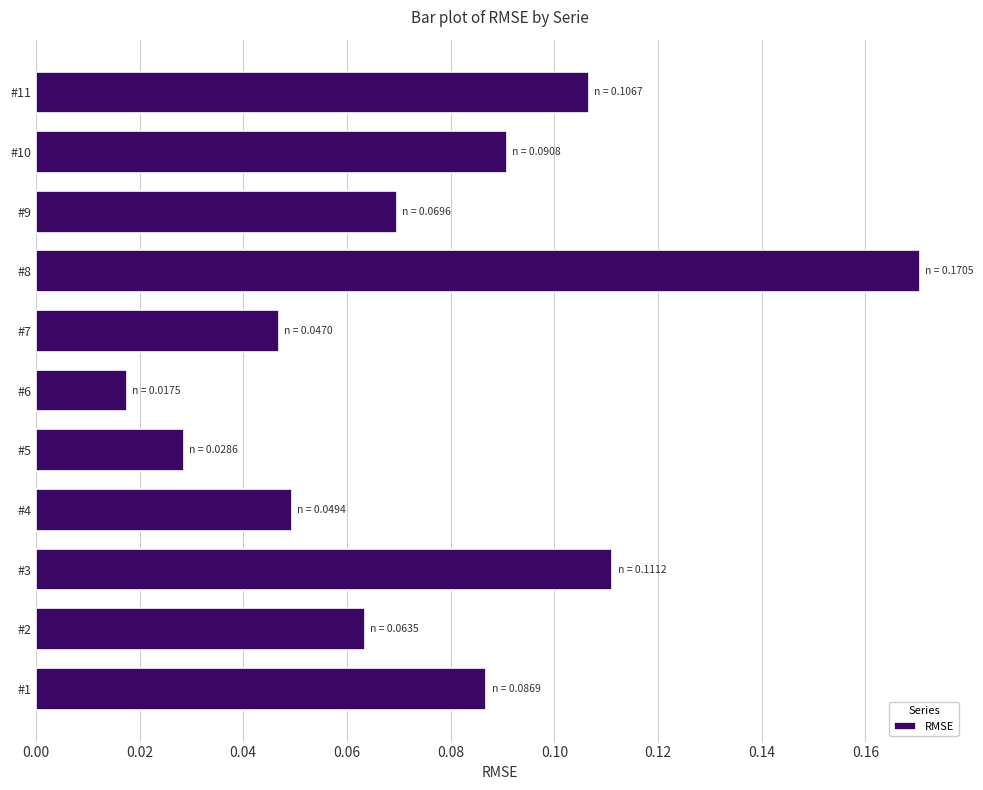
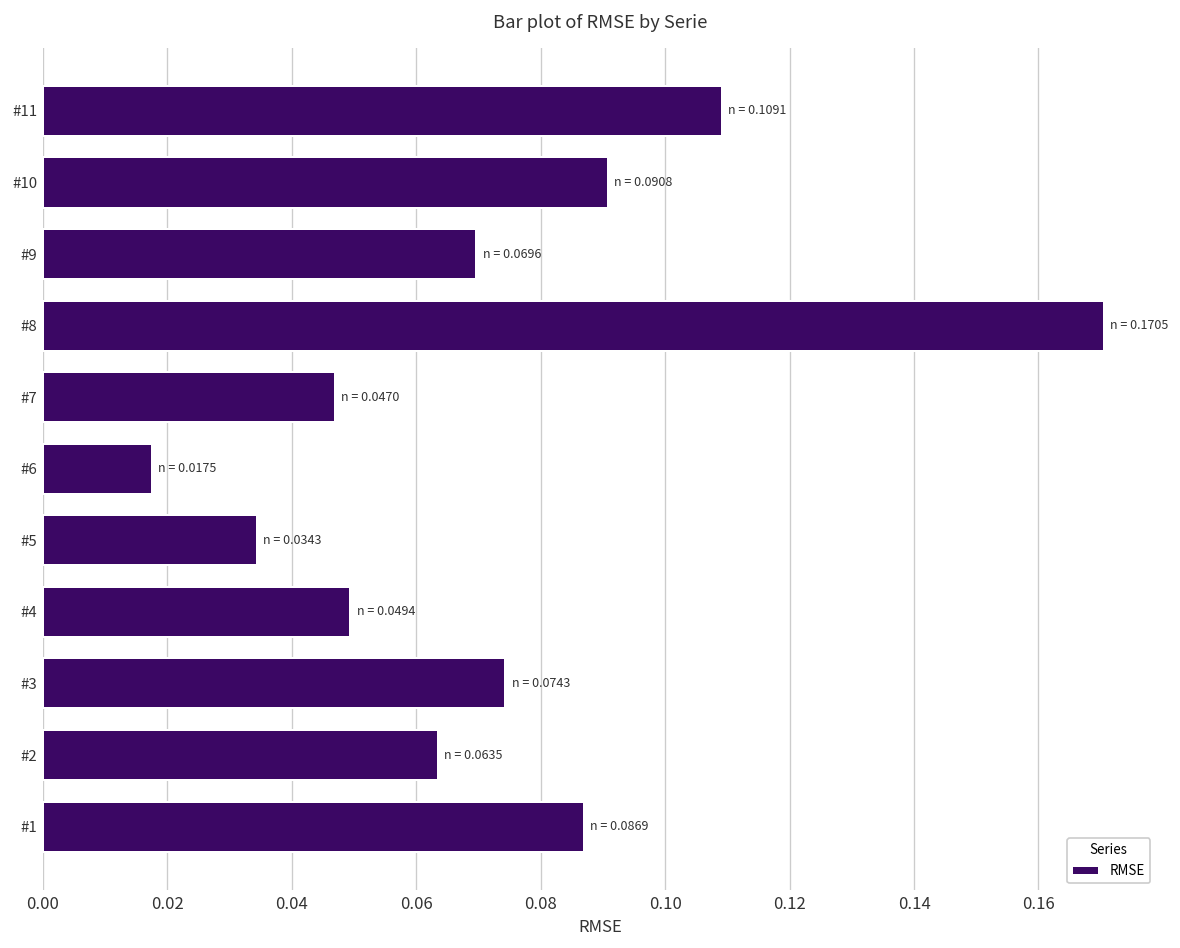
  {
-   "#11": 0.1067,
+   "#11": 0.1091,
    "#10": 0.0908,
    "#9": 0.0696,
    "#8": 0.1705,
    "#7": 0.0470,
    "#6": 0.0175,
-   "#5": 0.0286,
+   "#5": 0.0343,
    "#4": 0.0494,
-   "#3": 0.1112,
+   "#3": 0.0743,
    "#2": 0.0635,
    "#1": 0.0869
  }
